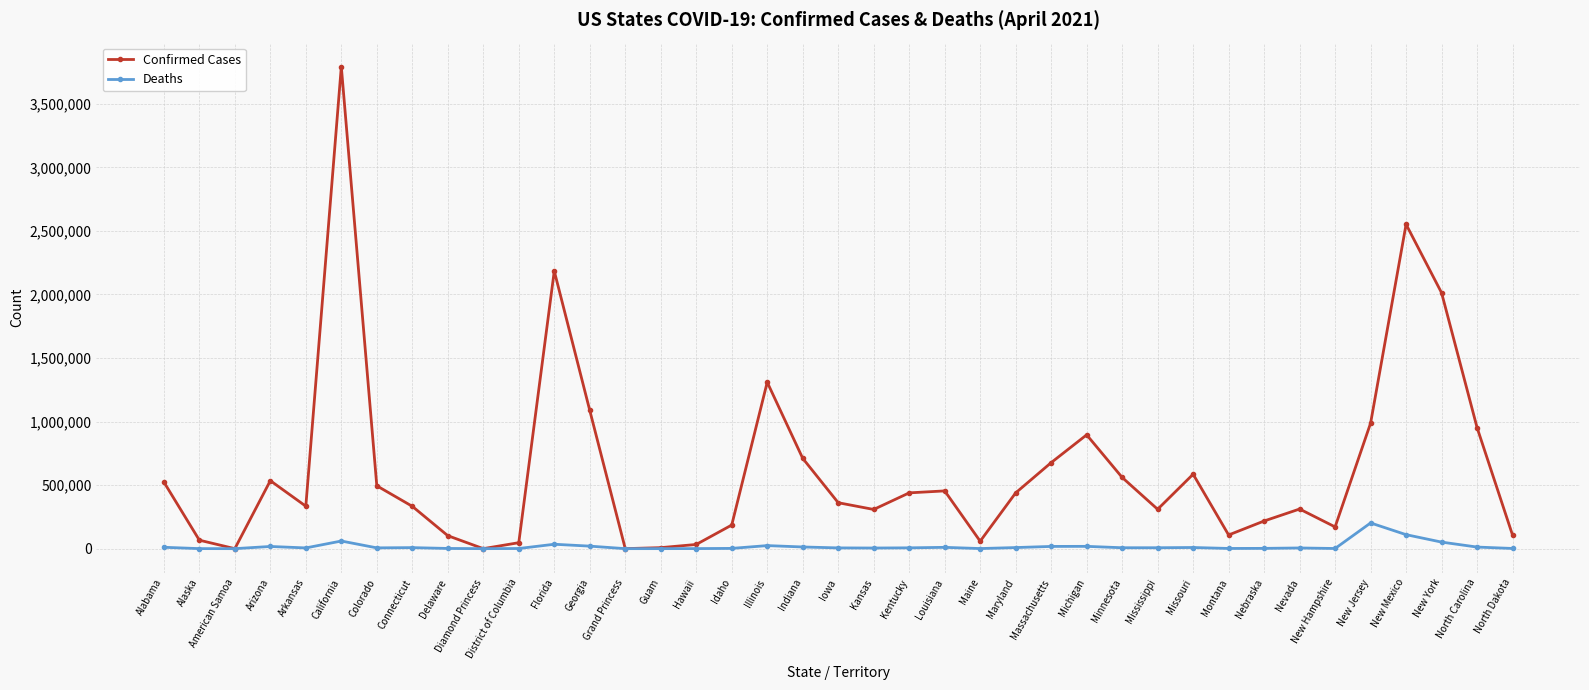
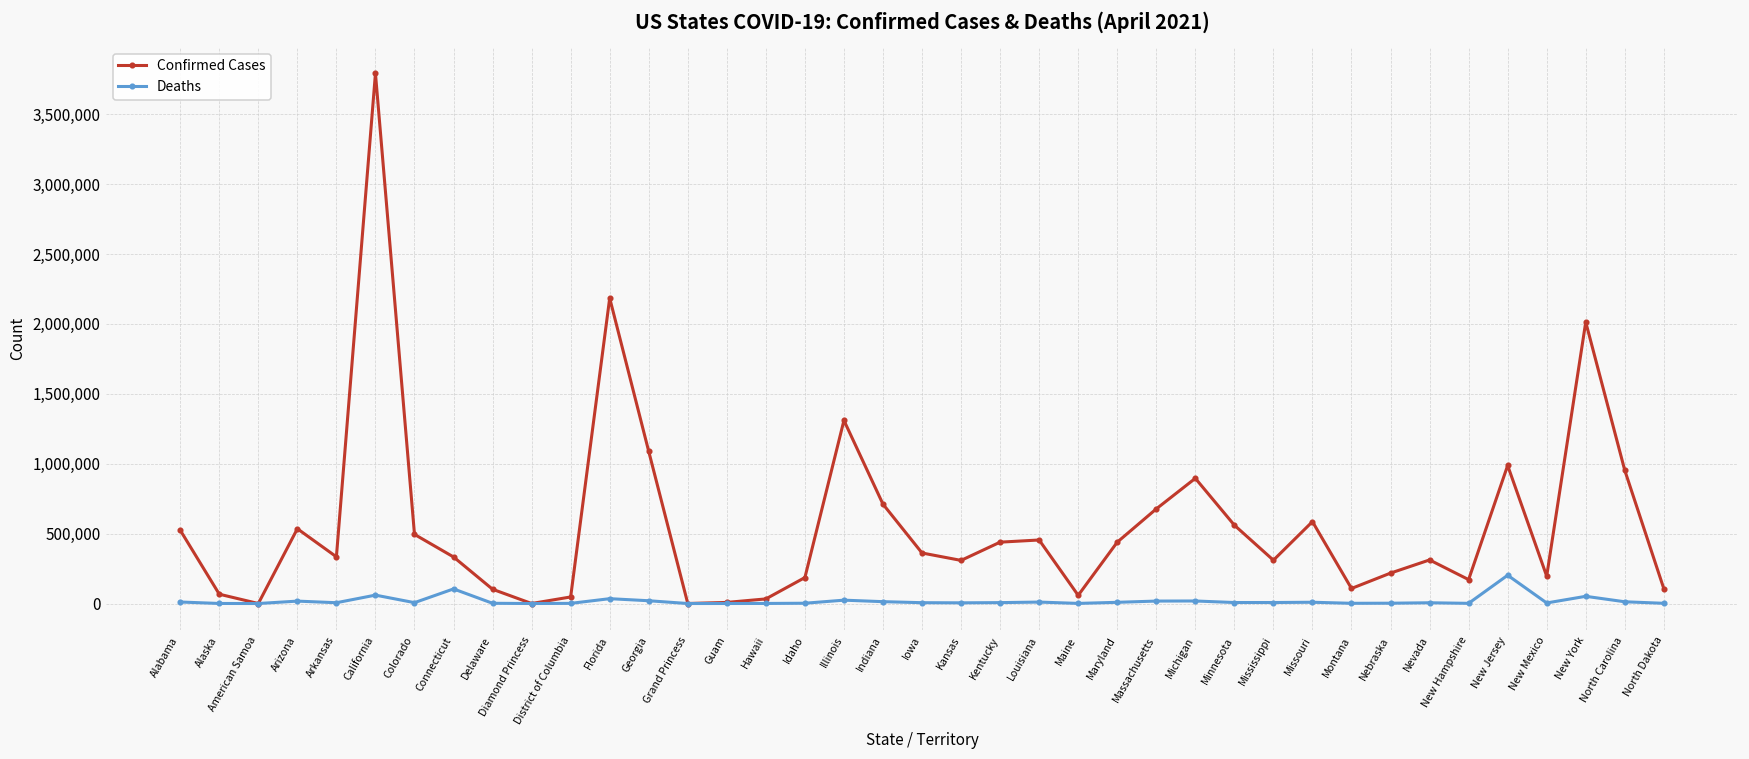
  {
    "Confirmed Cases": {
      "Alabama": "520,000",
      "Alaska": "70,000",
      "Arizona": "530,000",
      "Arkansas": "330,000",
      "California": "3,790,000",
      "Colorado": "490,000",
      "Connecticut": "330,000",
      "Delaware": "100,000",
      "District of Columbia": "50,000",
      "Florida": "2,180,000",
      "Georgia": "1,090,000",
      "Hawaii": "30,000",
      "Idaho": "190,000",
      "Illinois": "1,310,000",
      "Indiana": "710,000",
      "Iowa": "360,000",
      "Kansas": "310,000",
      "Kentucky": "440,000",
      "Louisiana": "450,000",
      "Maine": "60,000",
      "Maryland": "440,000",
      "Massachusetts": "680,000",
      "Michigan": "900,000",
      "Minnesota": "560,000",
      "Mississippi": "310,000",
      "Missouri": "590,000",
      "Montana": "110,000",
      "Nebraska": "220,000",
      "Nevada": "310,000",
      "New Hampshire": "170,000",
      "New Jersey": "990,000",
-     "New Mexico": "2,550,000",
+     "New Mexico": "200,000",
      "New York": "2,010,000",
      "North Carolina": "950,000",
      "North Dakota": "110,000"
    },
    "Deaths": {
      "Alabama": "10,000",
      "Alaska": "0",
      "Arizona": "20,000",
      "Arkansas": "10,000",
      "California": "60,000",
      "Colorado": "10,000",
-     "Connecticut": "10,000",
+     "Connecticut": "100,000",
      "Delaware": "0",
      "District of Columbia": "0",
      "Florida": "30,000",
      "Georgia": "20,000",
      "Hawaii": "0",
      "Idaho": "0",
      "Illinois": "20,000",
      "Indiana": "10,000",
      "Iowa": "10,000",
      "Kansas": "0",
      "Kentucky": "10,000",
      "Louisiana": "10,000",
      "Maine": "0",
      "Maryland": "10,000",
      "Massachusetts": "20,000",
      "Michigan": "20,000",
      "Minnesota": "10,000",
      "Mississippi": "10,000",
      "Missouri": "10,000",
      "Montana": "0",
      "Nebraska": "0",
      "Nevada": "10,000",
      "New Hampshire": "0",
      "New Jersey": "200,000",
-     "New Mexico": "110,000",
+     "New Mexico": "0",
      "New York": "50,000",
      "North Carolina": "10,000",
      "North Dakota": "0"
    }
  }
